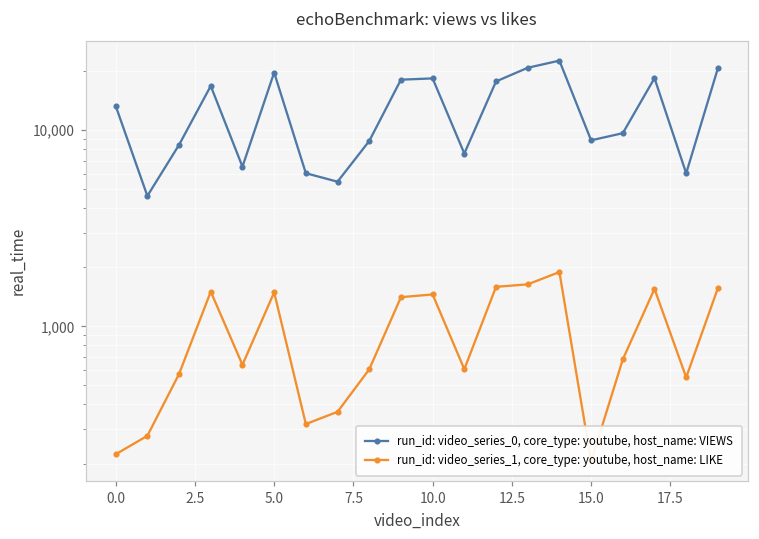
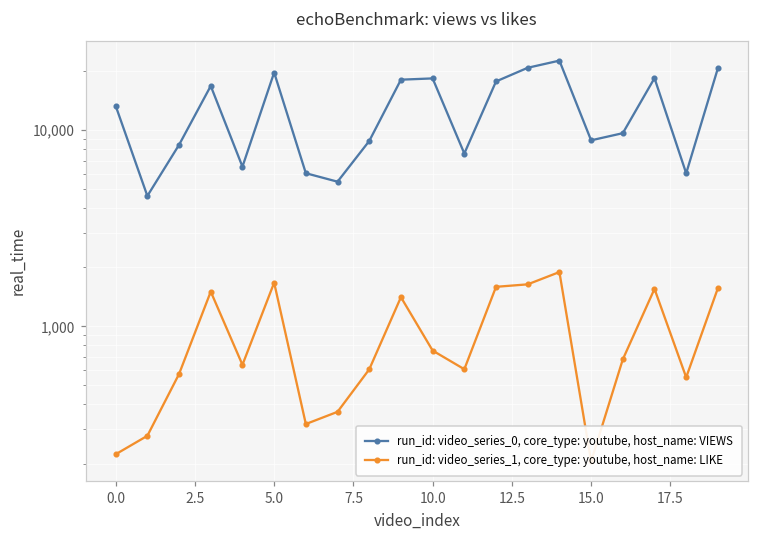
  {
    "run_id: video_series_0, core_type: youtube, host_name: VIEWS": {
      "0.0": "13,000",
      "5.0": "20,000",
      "10.0": "18,000",
      "15.0": "9,000"
    },
    "run_id: video_series_1, core_type: youtube, host_name: LIKE": {
      "0.0": "220",
-     "5.0": "1,500",
-     "10.0": "1,500"
+     "5.0": "1,700",
+     "10.0": "750"
    }
  }
